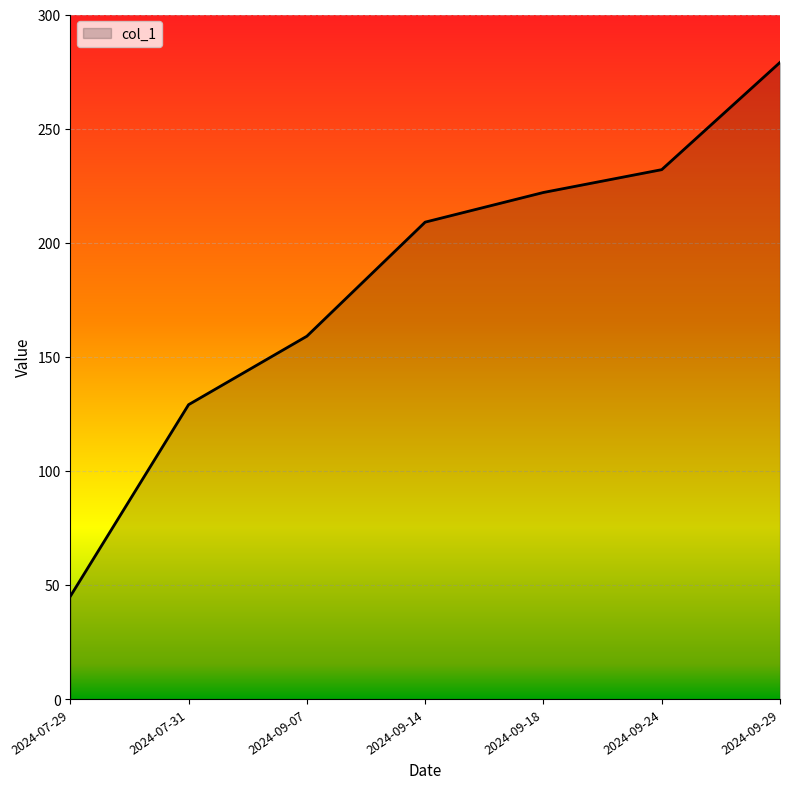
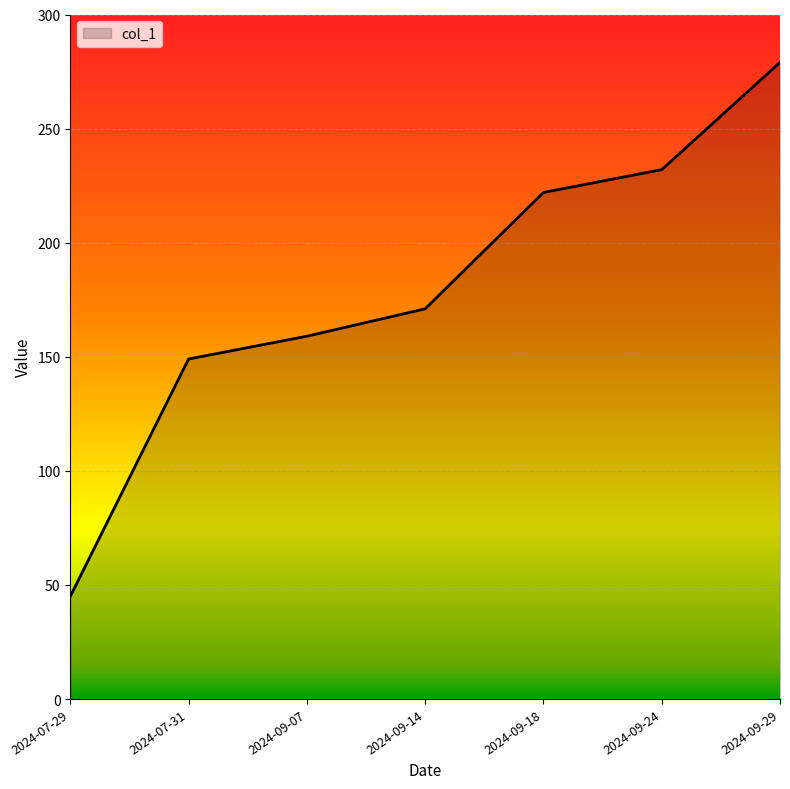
  {
    "2024-07-29": 45,
-   "2024-07-31": 129,
+   "2024-07-31": 149,
    "2024-09-07": 159,
-   "2024-09-14": 209,
+   "2024-09-14": 171,
    "2024-09-18": 222,
    "2024-09-24": 232,
    "2024-09-29": 279
  }
